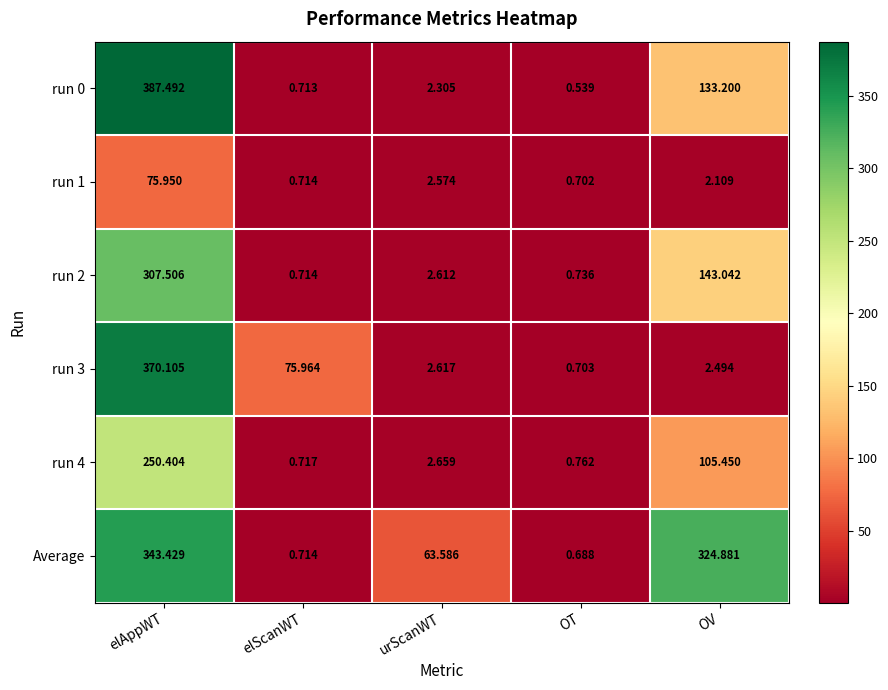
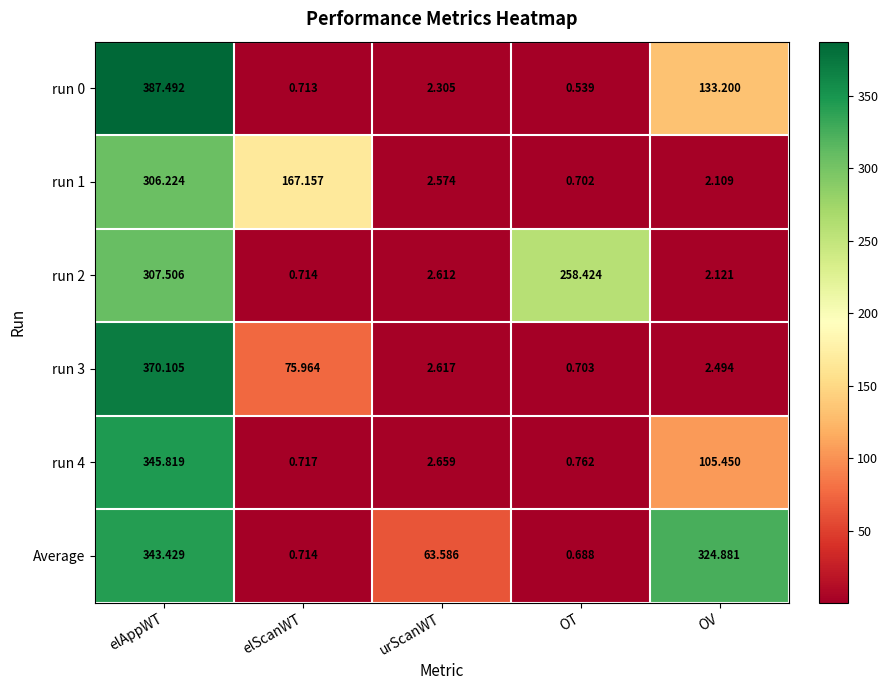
  {
    "run 0": {
      "elAppWT": 387.492,
      "elScanWT": 0.713,
      "urScanWT": 2.305,
      "OT": 0.539,
      "OV": 133.200
    },
    "run 1": {
-     "elAppWT": 75.950,
-     "elScanWT": 0.714,
+     "elAppWT": 306.224,
+     "elScanWT": 167.157,
      "urScanWT": 2.574,
      "OT": 0.702,
      "OV": 2.109
    },
    "run 2": {
      "elAppWT": 307.506,
      "elScanWT": 0.714,
      "urScanWT": 2.612,
-     "OT": 0.736,
-     "OV": 143.042
+     "OT": 258.424,
+     "OV": 2.121
    },
    "run 3": {
      "elAppWT": 370.105,
      "elScanWT": 75.964,
      "urScanWT": 2.617,
      "OT": 0.703,
      "OV": 2.494
    },
    "run 4": {
-     "elAppWT": 250.404,
+     "elAppWT": 345.819,
      "elScanWT": 0.717,
      "urScanWT": 2.659,
      "OT": 0.762,
      "OV": 105.450
    },
    "Average": {
      "elAppWT": 343.429,
      "elScanWT": 0.714,
      "urScanWT": 63.586,
      "OT": 0.688,
      "OV": 324.881
    }
  }
